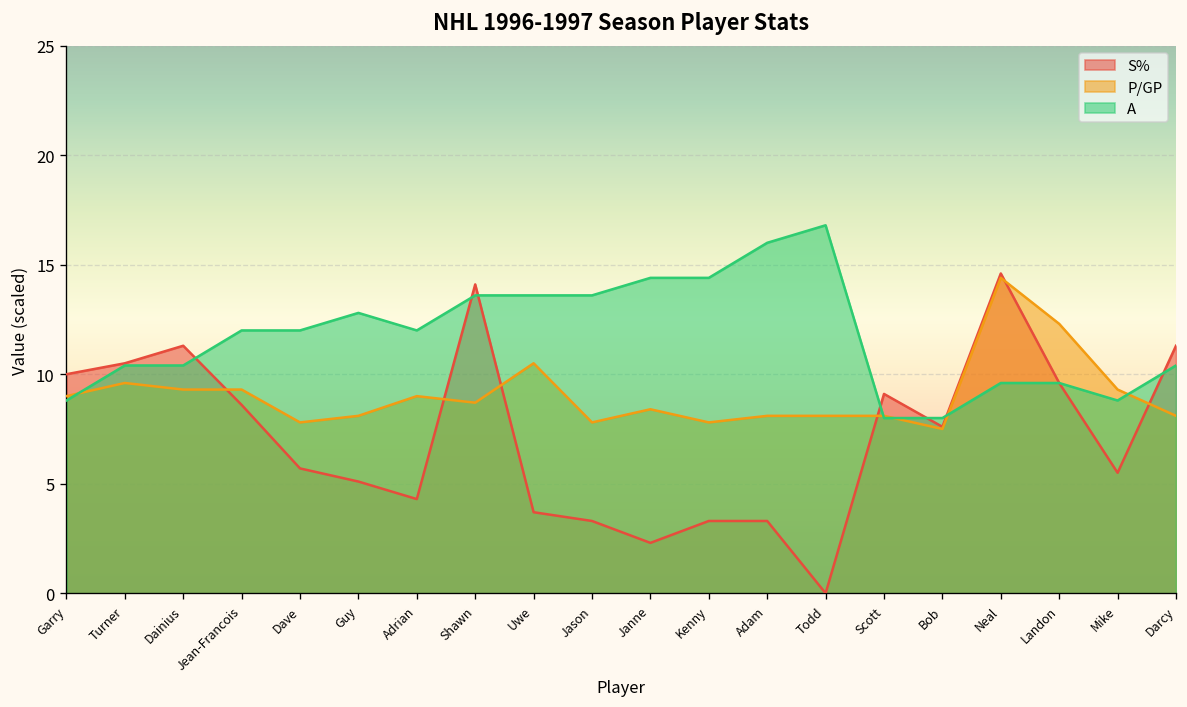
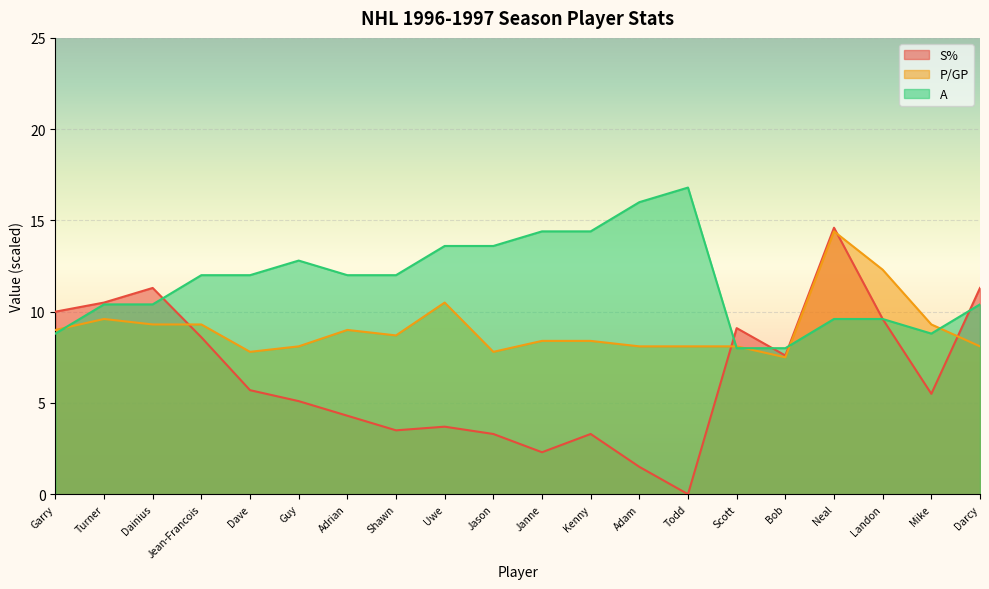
  {
    "S%": {
      "Garry": 10.0,
      "Dainius": 11.3,
      "Jean-Francois": 8.6,
      "Dave": 5.7,
      "Guy": 5.1,
      "Adrian": 4.3,
-     "Shawn": 14.1,
+     "Shawn": 3.5,
      "Uwe": 3.7,
      "Jason": 3.3,
      "Janne": 2.3,
      "Kenny": 3.3,
-     "Adam": 3.3,
+     "Adam": 1.5,
      "Todd": 0.0,
      "Scott": 9.1,
      "Neal": 14.6,
      "Mike": 5.5,
      "Darcy": 11.3
    },
    "P/GP": {
      "Garry": 9.0,
      "Turner": 9.6,
      "Dainius": 9.3,
      "Jean-Francois": 9.3,
      "Dave": 7.8,
      "Guy": 8.1,
      "Adrian": 9.0,
      "Shawn": 8.7,
      "Uwe": 10.5,
      "Jason": 7.8,
      "Janne": 8.4,
-     "Kenny": 7.8,
+     "Kenny": 8.4,
      "Adam": 8.1,
      "Todd": 8.1,
      "Neal": 14.4,
      "Landon": 12.3,
      "Mike": 9.3,
      "Darcy": 8.1
    },
    "A": {
      "Garry": 8.8,
      "Dainius": 10.4,
      "Jean-Francois": 12.0,
      "Dave": 12.0,
      "Guy": 12.8,
      "Adrian": 12.0,
-     "Shawn": 13.6,
+     "Shawn": 12.0,
      "Uwe": 13.6,
      "Jason": 13.6,
      "Janne": 14.4,
      "Kenny": 14.4,
      "Adam": 16.0,
      "Todd": 16.8,
      "Bob": 8.0,
      "Neal": 9.6,
      "Mike": 8.8,
      "Darcy": 10.4
    }
  }
